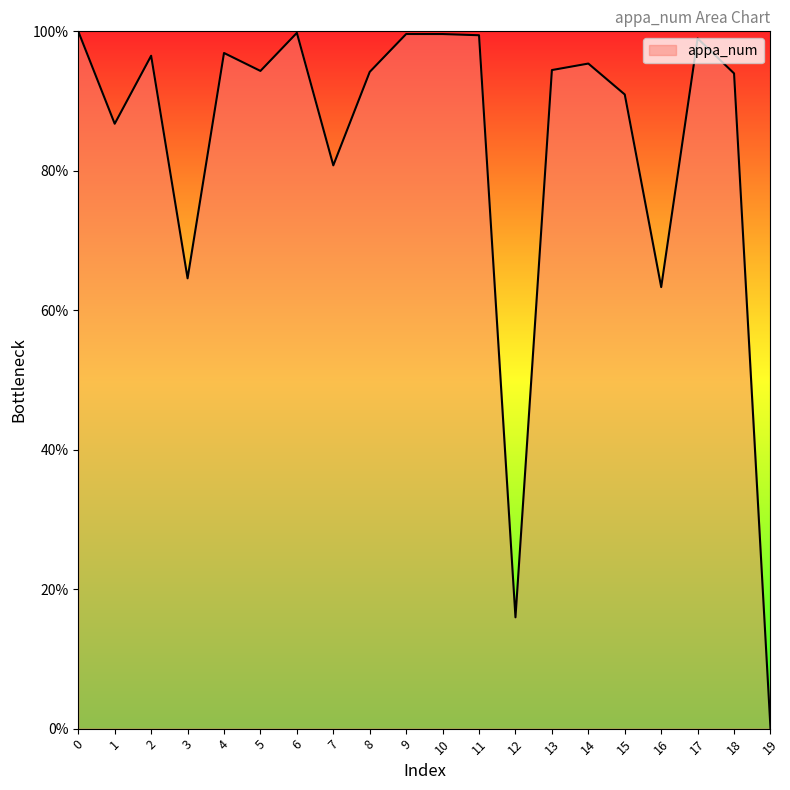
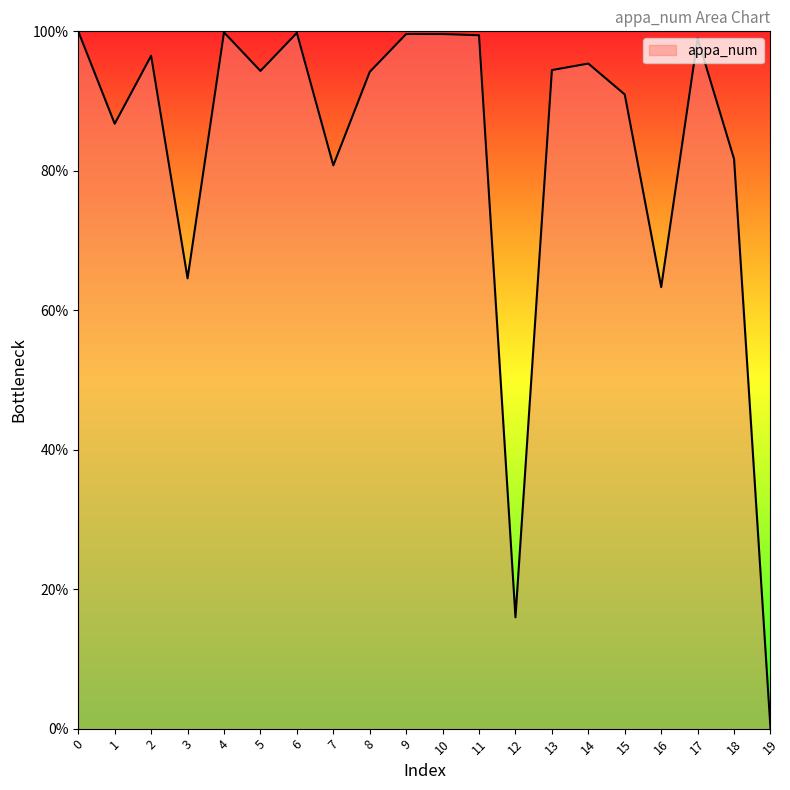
  {
    "0": "100%",
    "1": "87%",
    "2": "96%",
    "3": "65%",
-   "4": "97%",
+   "4": "100%",
    "5": "94%",
    "6": "100%",
    "7": "81%",
    "8": "94%",
    "9": "100%",
    "10": "100%",
    "11": "99%",
    "12": "16%",
    "13": "94%",
    "14": "95%",
    "15": "91%",
    "16": "63%",
-   "18": "94%",
+   "18": "82%",
    "19": "0%"
  }
